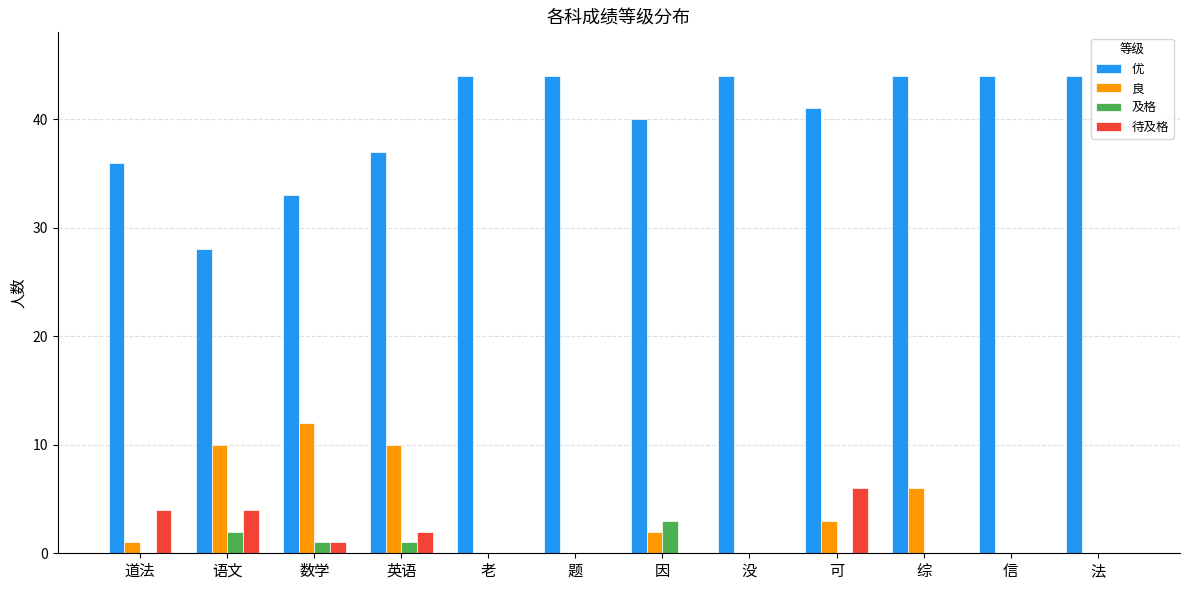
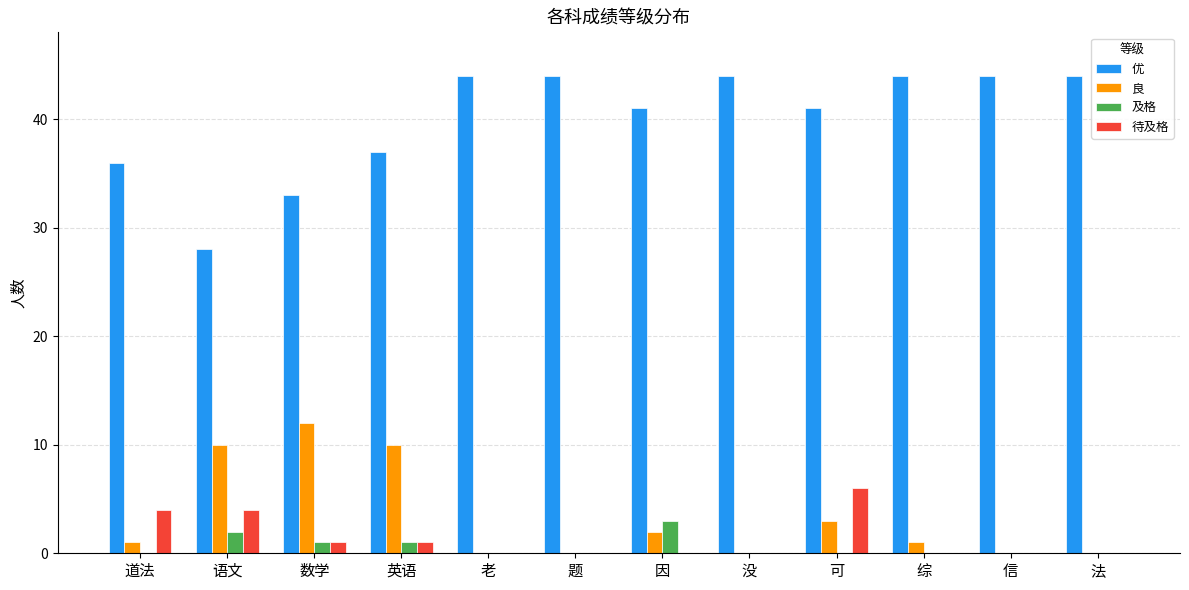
  {
    "优": {
      "道法": 36,
      "语文": 28,
      "数学": 33,
      "英语": 37,
      "老": 44,
      "题": 44,
-     "因": 40,
+     "因": 41,
      "没": 44,
      "可": 41,
      "综": 44,
      "信": 44,
      "法": 44
    },
    "良": {
      "道法": 1,
      "语文": 10,
      "数学": 12,
      "英语": 10,
      "老": 0,
      "题": 0,
      "因": 2,
      "没": 0,
      "可": 3,
-     "综": 6,
+     "综": 1,
      "信": 0,
      "法": 0
    },
    "及格": {
      "道法": 0,
      "语文": 2,
      "数学": 1,
      "英语": 1,
      "老": 0,
      "题": 0,
      "因": 3,
      "没": 0,
      "可": 0,
      "综": 0,
      "信": 0,
      "法": 0
    },
    "待及格": {
      "道法": 4,
      "语文": 4,
      "数学": 1,
-     "英语": 2,
+     "英语": 1,
      "老": 0,
      "题": 0,
      "因": 0,
      "没": 0,
      "可": 6,
      "综": 0,
      "信": 0,
      "法": 0
    }
  }
